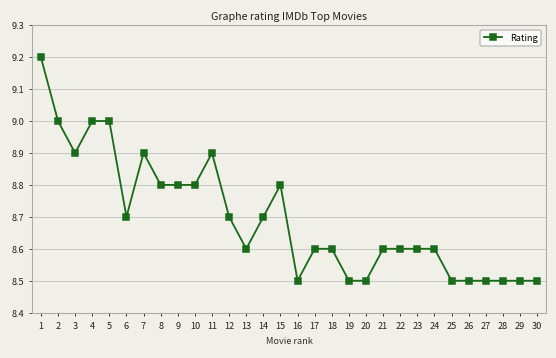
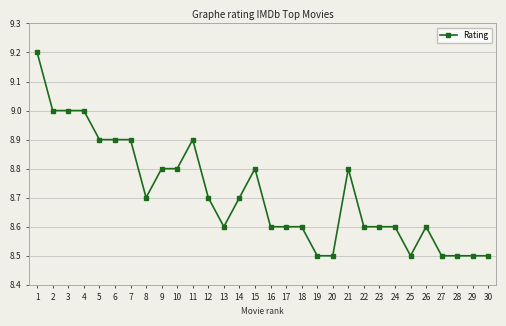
  {
    "1": 9.2,
    "2": 9.0,
-   "3": 8.9,
+   "3": 9.0,
    "4": 9.0,
-   "5": 9.0,
-   "6": 8.7,
+   "5": 8.9,
+   "6": 8.9,
    "7": 8.9,
-   "8": 8.8,
+   "8": 8.7,
    "9": 8.8,
    "10": 8.8,
    "11": 8.9,
    "12": 8.7,
    "13": 8.6,
    "14": 8.7,
    "15": 8.8,
-   "16": 8.5,
+   "16": 8.6,
    "17": 8.6,
    "18": 8.6,
    "19": 8.5,
    "20": 8.5,
-   "21": 8.6,
+   "21": 8.8,
    "22": 8.6,
    "23": 8.6,
    "24": 8.6,
    "25": 8.5,
-   "26": 8.5,
+   "26": 8.6,
    "27": 8.5,
    "28": 8.5,
    "29": 8.5,
    "30": 8.5
  }
